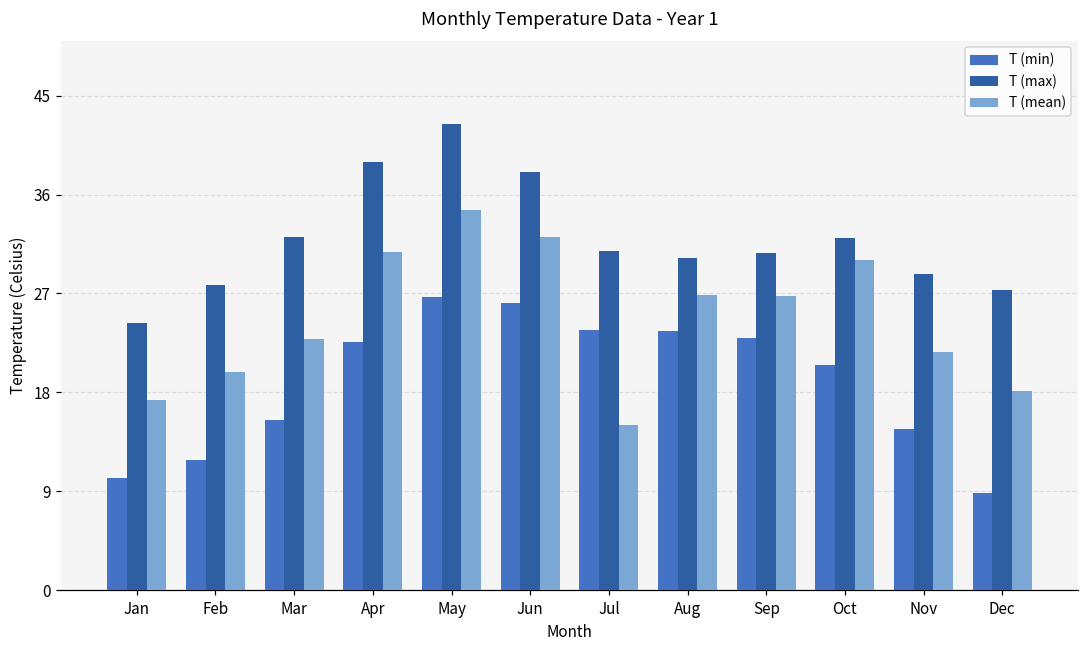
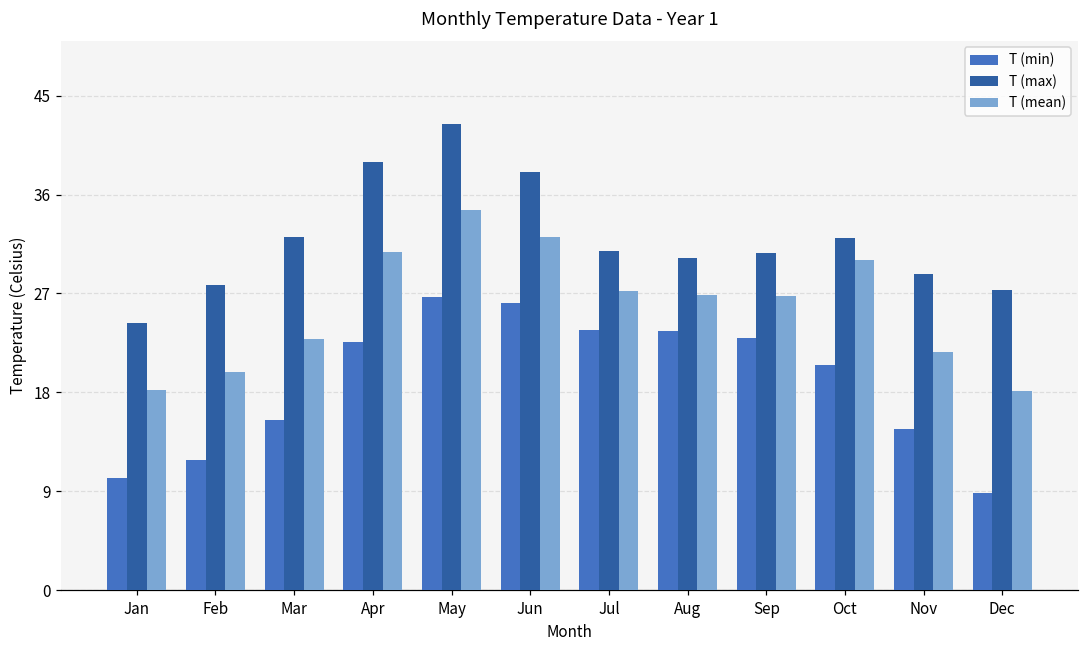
  {
    "T (mean)": {
-     "Jan": 17,
+     "Jan": 18,
      "Feb": 20,
      "Mar": 23,
      "Apr": 31,
      "May": 35,
      "Jun": 32,
-     "Jul": 15,
+     "Jul": 27,
      "Aug": 27,
      "Sep": 27,
      "Oct": 30,
      "Nov": 22,
      "Dec": 18
    }
  }
